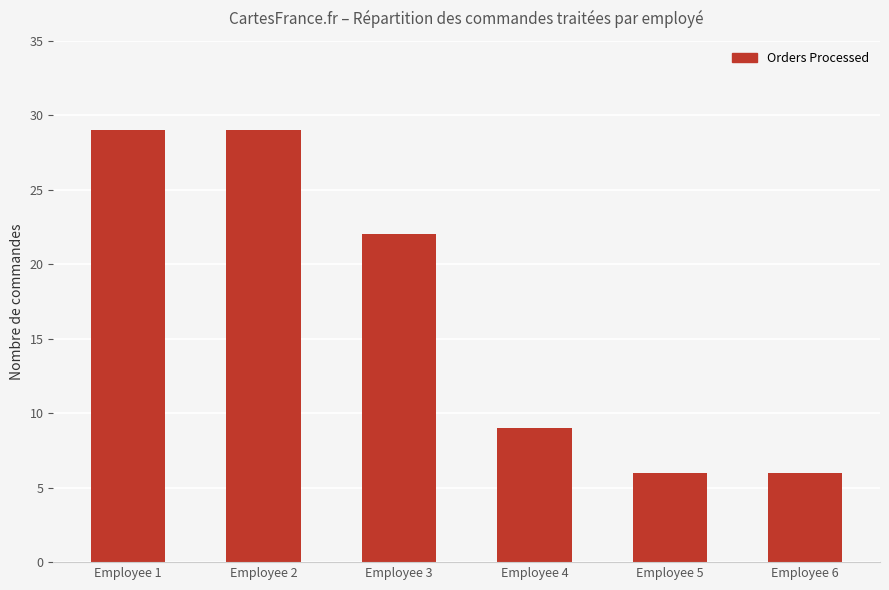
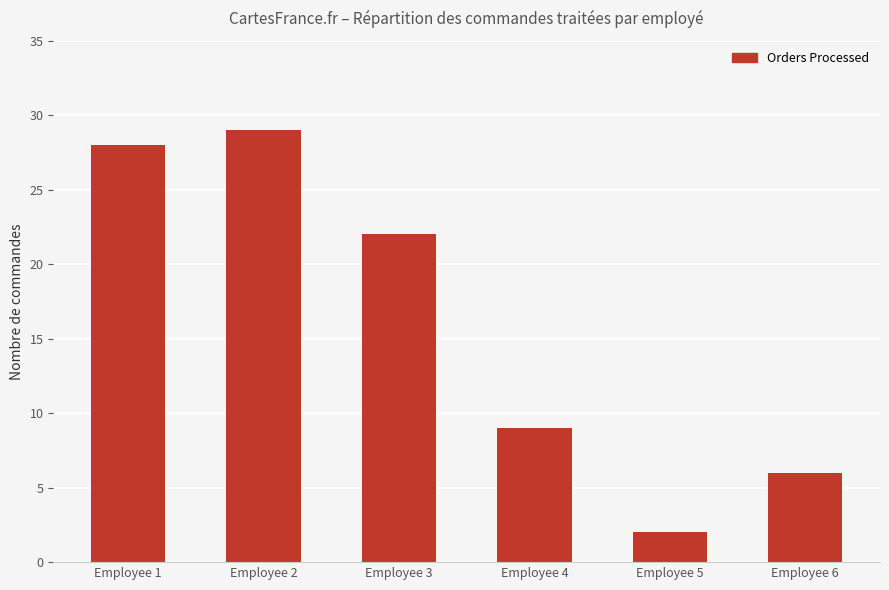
  {
-   "Employee 1": 29,
+   "Employee 1": 28,
    "Employee 2": 29,
    "Employee 3": 22,
    "Employee 4": 9,
-   "Employee 5": 6,
+   "Employee 5": 2,
    "Employee 6": 6
  }
